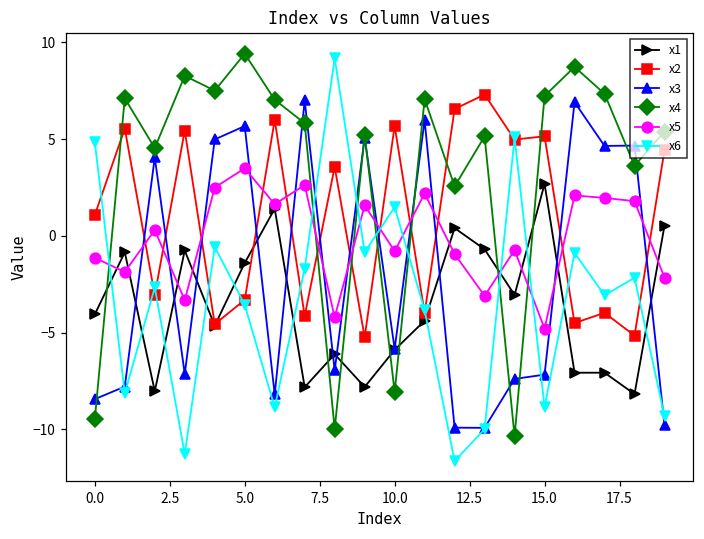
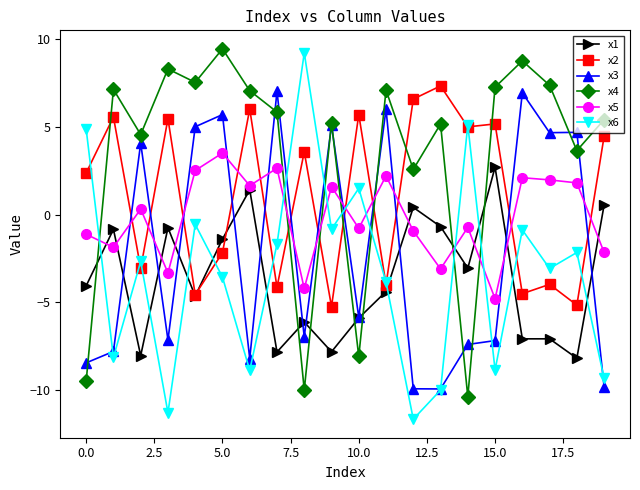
  {
    "x1": {
      "0.0": -4.1,
      "5.0": -1.4,
      "15.0": 2.7
    },
    "x2": {
-     "0.0": 1.1,
-     "5.0": -3.3,
+     "0.0": 2.4,
+     "5.0": -2.2,
      "10.0": 5.7,
      "15.0": 5.2
    },
    "x3": {
      "0.0": -8.4,
      "5.0": 5.7,
      "15.0": -7.2
    },
    "x4": {
      "0.0": -9.5,
      "5.0": 9.4,
      "10.0": -8.1,
      "15.0": 7.2
    },
    "x5": {
      "0.0": -1.1,
      "5.0": 3.5,
      "10.0": -0.8,
      "15.0": -4.8
    },
    "x6": {
      "0.0": 4.9,
      "5.0": -3.6,
      "10.0": 1.5,
      "15.0": -8.8
    }
  }
